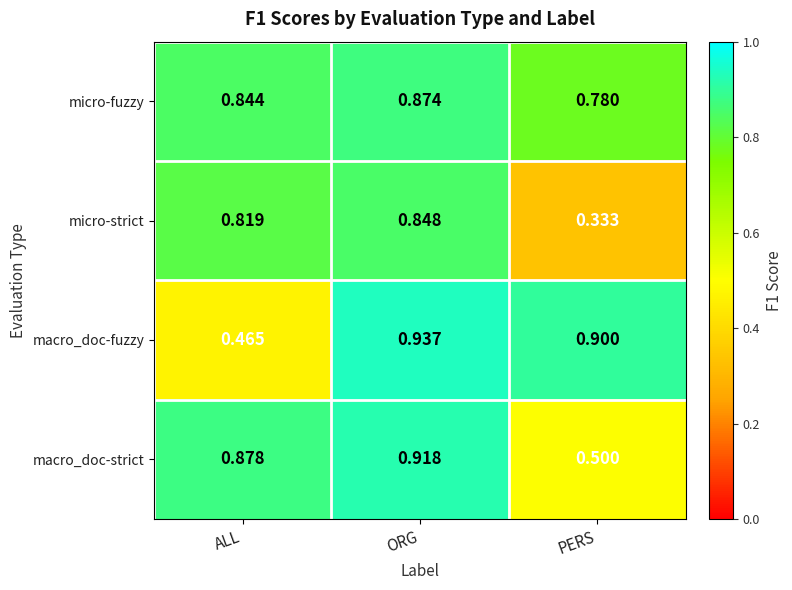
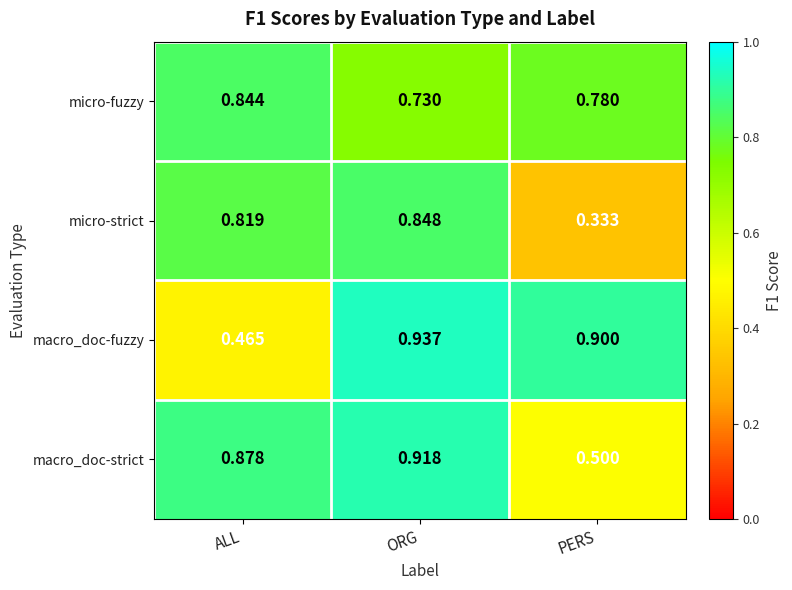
  {
    "micro-fuzzy": {
      "ALL": 0.844,
-     "ORG": 0.874,
+     "ORG": 0.730,
      "PERS": 0.780
    },
    "micro-strict": {
      "ALL": 0.819,
      "ORG": 0.848,
      "PERS": 0.333
    },
    "macro_doc-fuzzy": {
      "ALL": 0.465,
      "ORG": 0.937,
      "PERS": 0.900
    },
    "macro_doc-strict": {
      "ALL": 0.878,
      "ORG": 0.918,
      "PERS": 0.500
    }
  }
